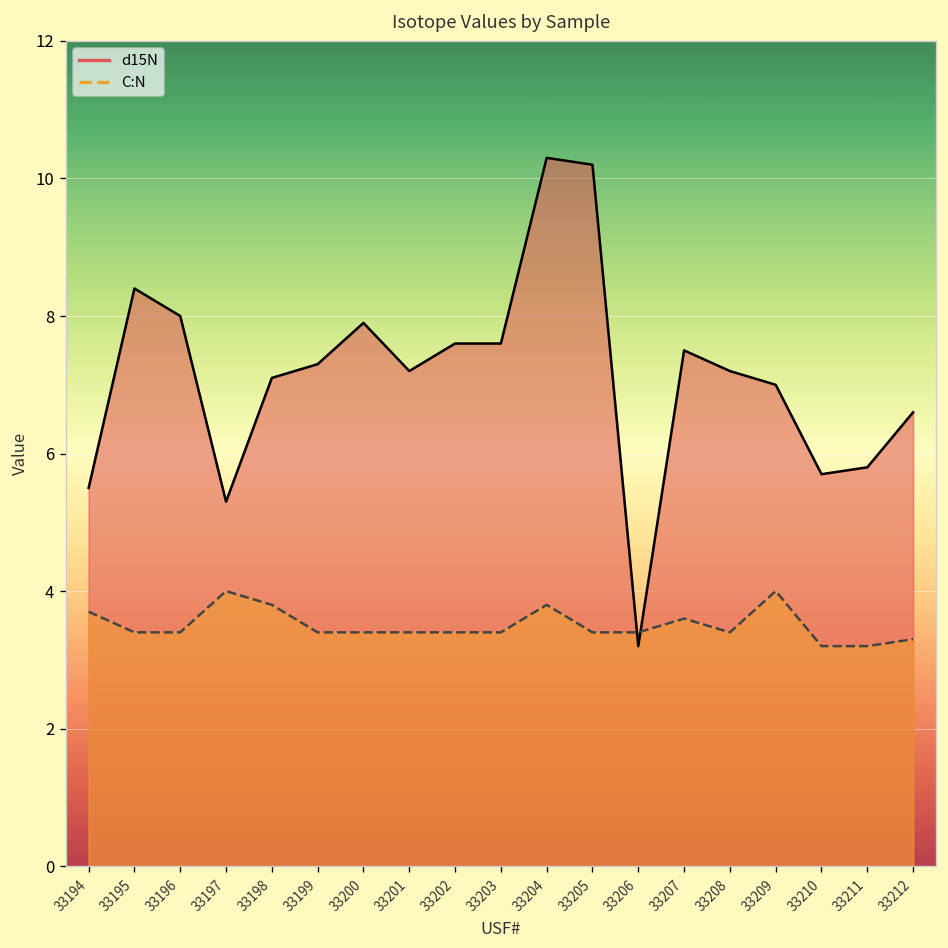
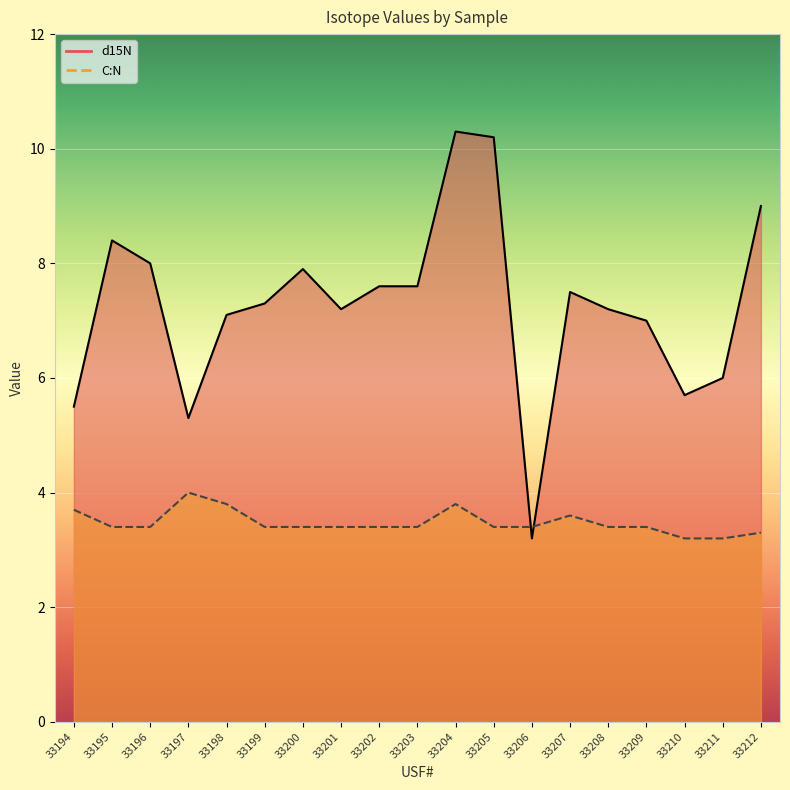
  {
    "d15N": {
      "33194": 5.5,
      "33195": 8.4,
      "33196": 8.0,
      "33197": 5.3,
      "33198": 7.1,
      "33199": 7.3,
      "33200": 7.9,
      "33201": 7.2,
      "33202": 7.6,
      "33203": 7.6,
      "33204": 10.3,
      "33205": 10.2,
      "33206": 3.2,
      "33207": 7.5,
      "33208": 7.2,
      "33209": 7.0,
      "33210": 5.7,
-     "33211": 5.8,
-     "33212": 6.6
+     "33211": 6.0,
+     "33212": 9.0
    },
    "C:N": {
      "33194": 3.7,
      "33195": 3.4,
      "33196": 3.4,
      "33197": 4.0,
      "33198": 3.8,
      "33199": 3.4,
      "33200": 3.4,
      "33201": 3.4,
      "33202": 3.4,
      "33203": 3.4,
      "33204": 3.8,
      "33205": 3.4,
      "33206": 3.4,
      "33207": 3.6,
      "33208": 3.4,
-     "33209": 4.0,
+     "33209": 3.4,
      "33210": 3.2,
      "33211": 3.2,
      "33212": 3.3
    }
  }
